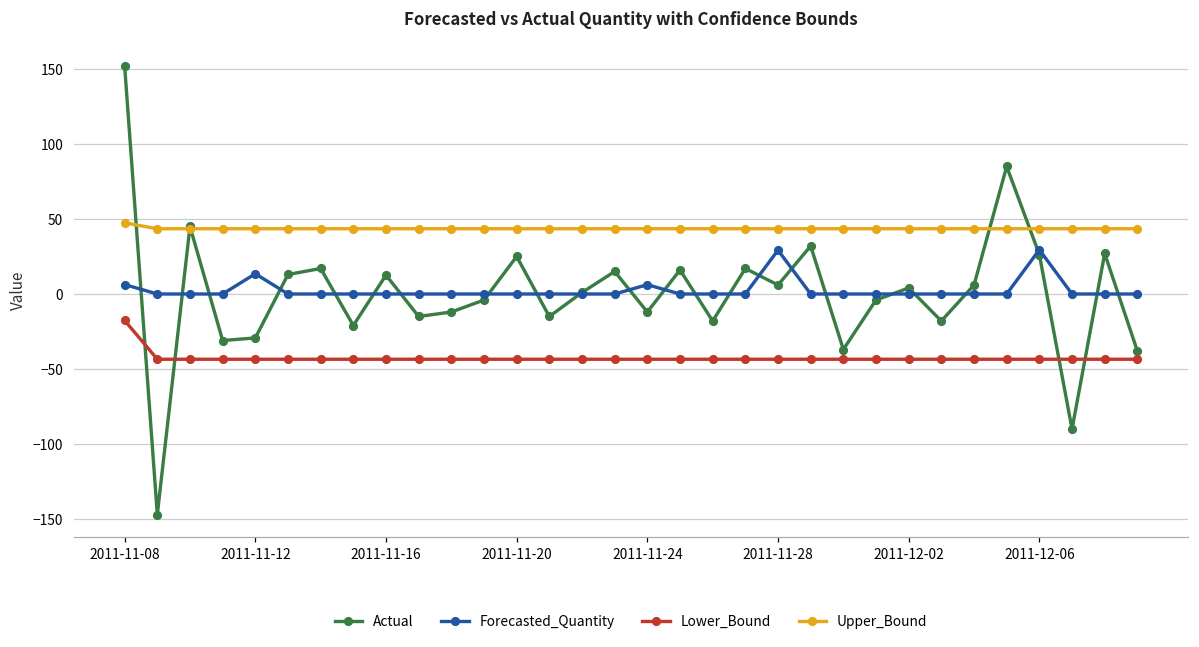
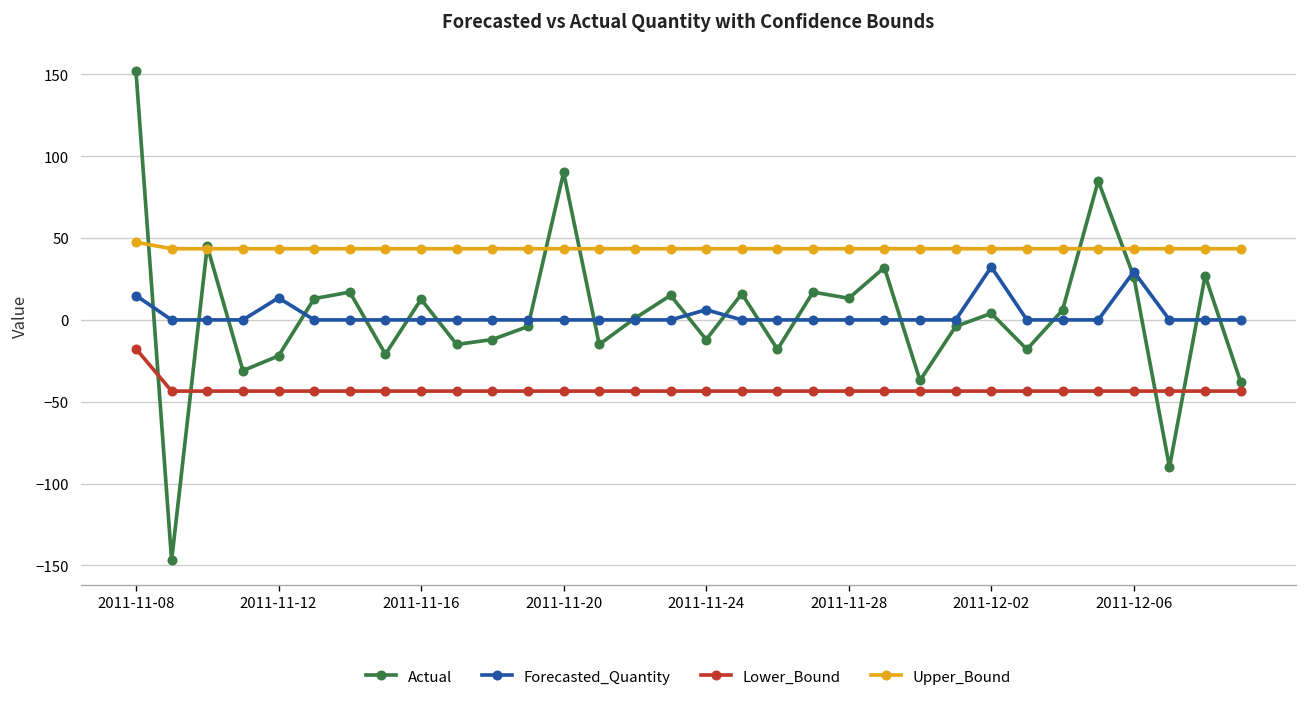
  {
    "Actual": {
      "2011-11-08": 152,
-     "2011-11-12": -29,
+     "2011-11-12": -22,
      "2011-11-16": 13,
-     "2011-11-20": 25,
+     "2011-11-20": 90,
      "2011-11-24": -12,
-     "2011-11-28": 6,
+     "2011-11-28": 13,
      "2011-12-02": 4,
      "2011-12-06": 26
    },
    "Forecasted_Quantity": {
-     "2011-11-08": 6,
+     "2011-11-08": 15,
      "2011-11-12": 14,
      "2011-11-16": 0,
      "2011-11-20": 0,
      "2011-11-24": 6,
-     "2011-11-28": 29,
-     "2011-12-02": 0,
+     "2011-11-28": 0,
+     "2011-12-02": 32,
      "2011-12-06": 30
    },
    "Lower_Bound": {
      "2011-11-08": -18,
      "2011-11-12": -43,
      "2011-11-16": -43,
      "2011-11-20": -43,
      "2011-11-24": -43,
      "2011-11-28": -43,
      "2011-12-02": -43,
      "2011-12-06": -43
    },
    "Upper_Bound": {
      "2011-11-08": 47,
      "2011-11-12": 43,
      "2011-11-16": 43,
      "2011-11-20": 43,
      "2011-11-24": 43,
      "2011-11-28": 43,
      "2011-12-02": 43,
      "2011-12-06": 43
    }
  }
